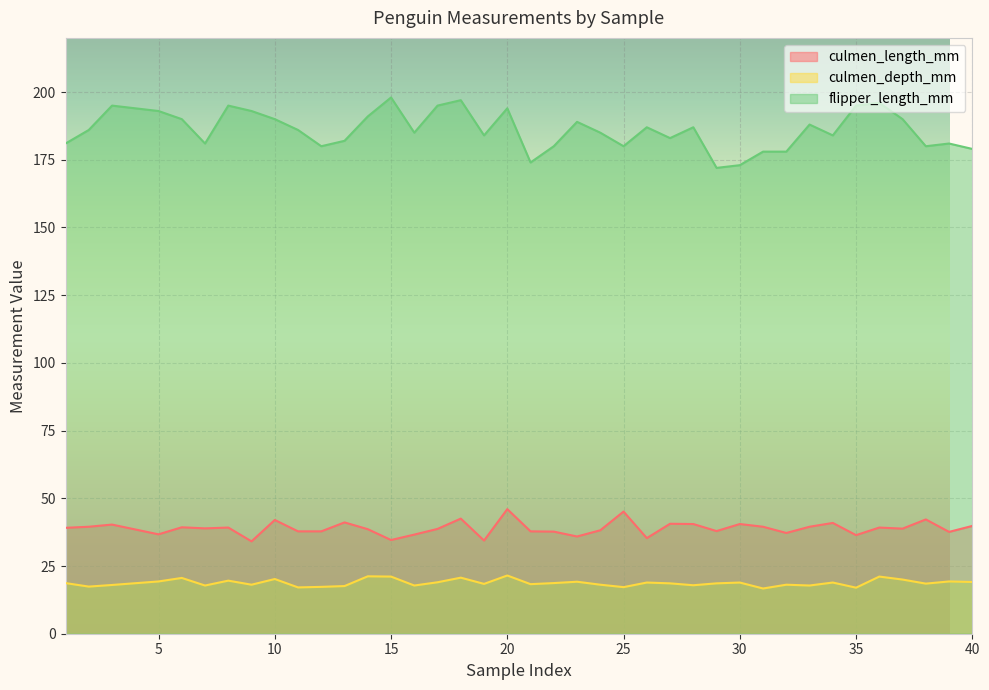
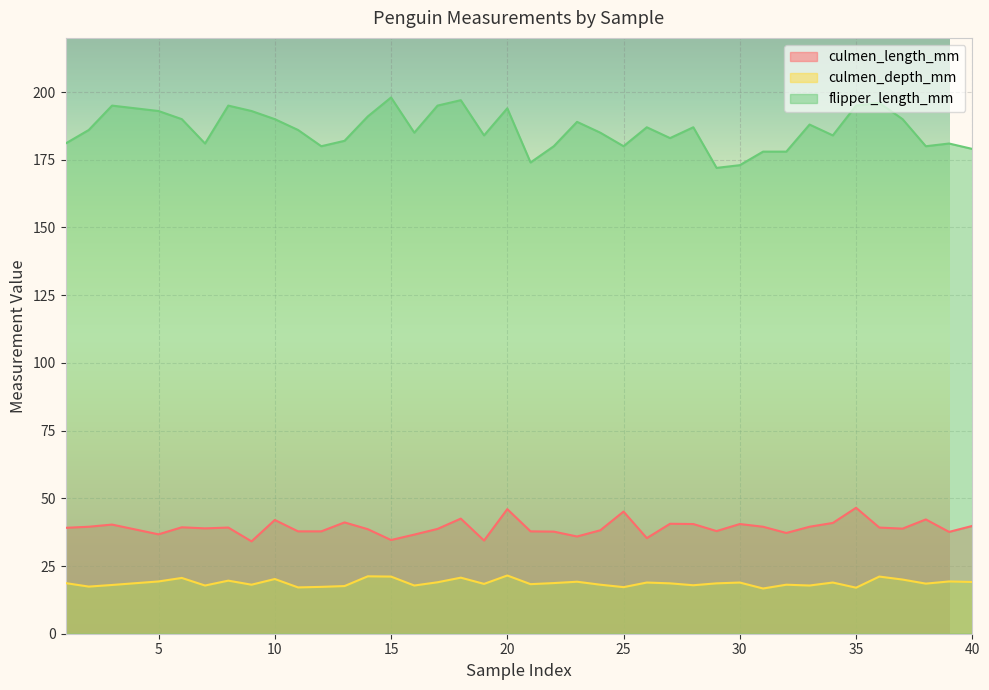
  {
    "culmen_length_mm": {
      "5": 37,
      "10": 42,
      "15": 35,
      "20": 46,
      "25": 45,
      "30": 41,
-     "35": 36,
+     "35": 47,
      "40": 40
    },
    "culmen_depth_mm": {
      "5": 19,
      "10": 20,
      "15": 21,
      "20": 22,
      "25": 17,
      "30": 19,
      "35": 17,
      "40": 19
    },
    "flipper_length_mm": {
      "5": 193,
      "10": 190,
      "15": 198,
      "20": 194,
      "25": 180,
      "30": 173,
      "40": 179
    }
  }
